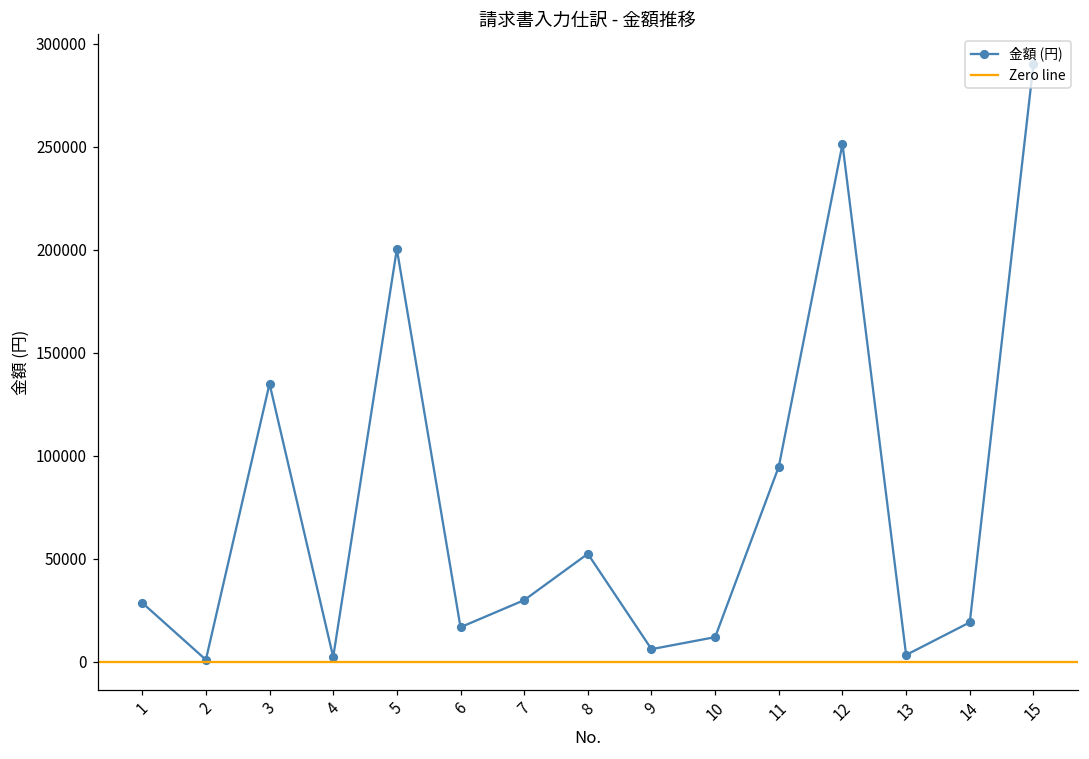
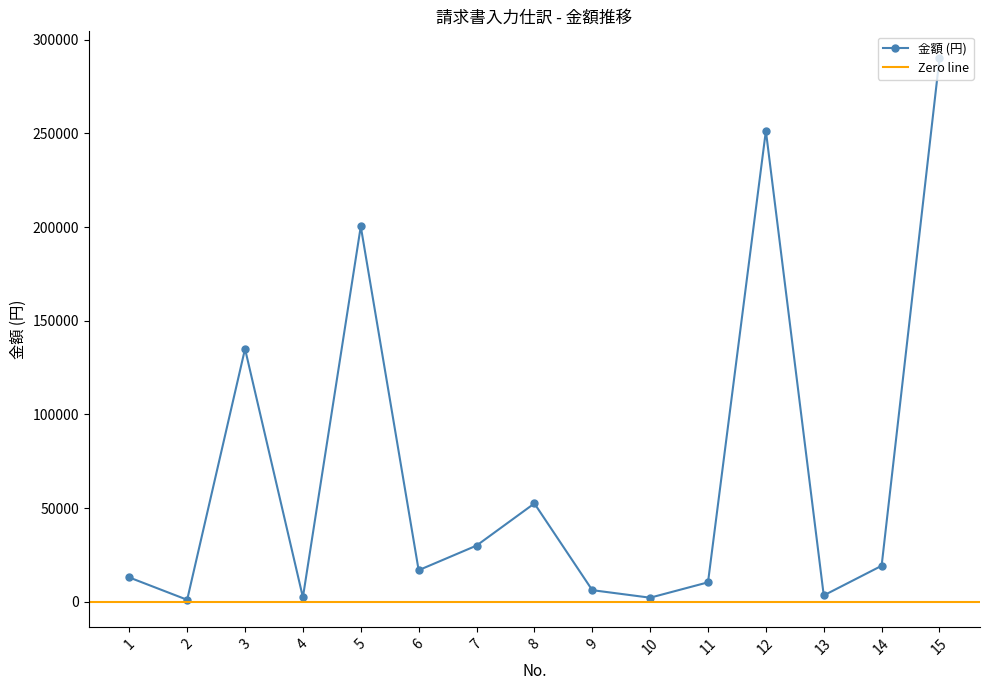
  {
-   "1": 29000,
+   "1": 13000,
    "2": 1000,
    "3": 135000,
    "4": 2000,
    "5": 200000,
    "6": 17000,
    "7": 30000,
    "8": 53000,
    "9": 6000,
-   "10": 12000,
-   "11": 95000,
+   "10": 2000,
+   "11": 10000,
    "12": 251000,
    "13": 3000,
    "14": 19000
  }
